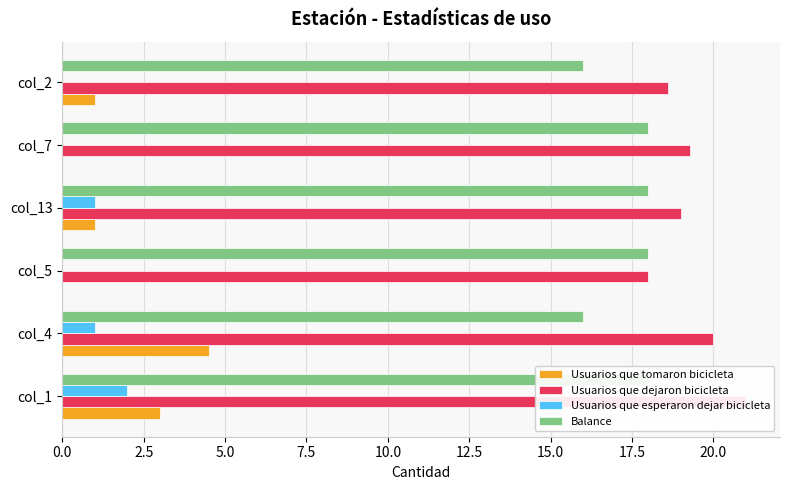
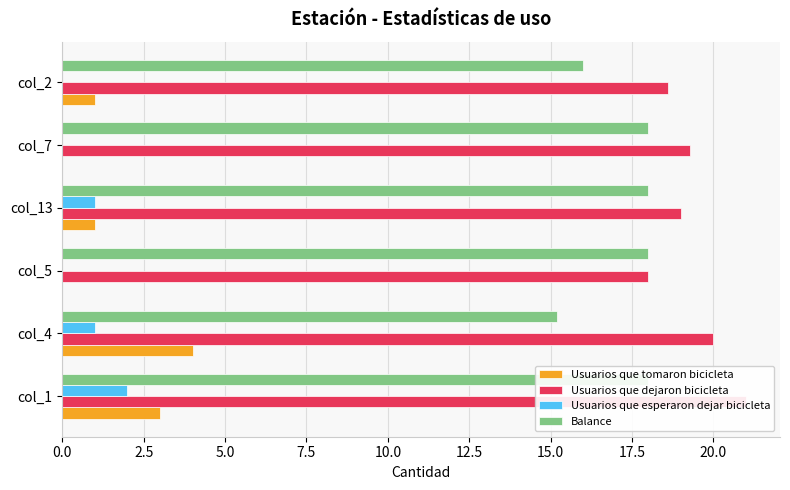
  {
    "Usuarios que tomaron bicicleta": {
      "col_2": 1.0,
      "col_7": 0.0,
      "col_13": 1.0,
      "col_5": 0.0,
-     "col_4": 4.5,
+     "col_4": 4.0,
      "col_1": 3.0
    },
    "Usuarios que dejaron bicicleta": {
      "col_2": 18.6,
      "col_7": 19.3,
      "col_13": 19.0,
      "col_5": 18.0,
      "col_4": 20.0
    },
    "Usuarios que esperaron dejar bicicleta": {
      "col_2": 0.0,
      "col_7": 0.0,
      "col_13": 1.0,
      "col_5": 0.0,
      "col_4": 1.0,
      "col_1": 2.0
    },
    "Balance": {
      "col_2": 16.0,
      "col_7": 18.0,
      "col_13": 18.0,
      "col_5": 18.0,
-     "col_4": 16.0
+     "col_4": 15.2
    }
  }
